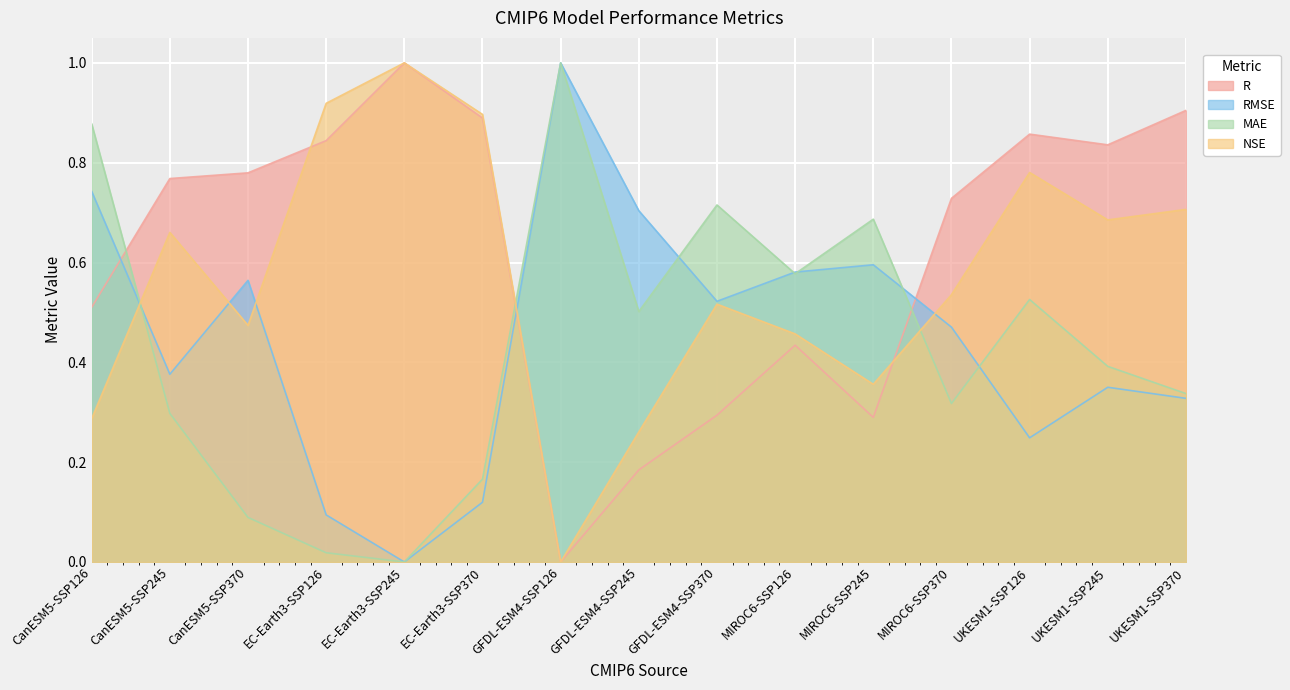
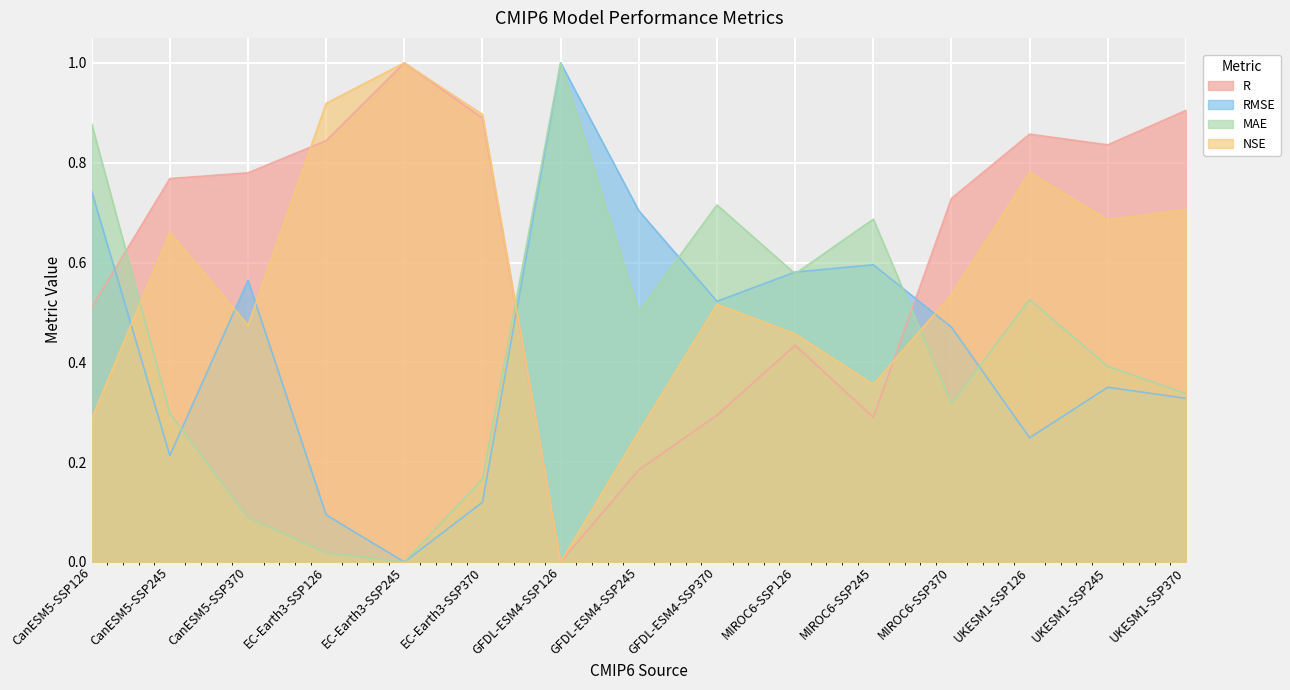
  {
    "RMSE": {
      "CanESM5-SSP126": 0.74,
-     "CanESM5-SSP245": 0.38,
+     "CanESM5-SSP245": 0.21,
      "CanESM5-SSP370": 0.56,
      "EC-Earth3-SSP126": 0.09,
      "EC-Earth3-SSP370": 0.12,
      "GFDL-ESM4-SSP245": 0.70,
      "GFDL-ESM4-SSP370": 0.52,
      "MIROC6-SSP245": 0.60,
      "MIROC6-SSP370": 0.47,
      "UKESM1-SSP126": 0.25,
      "UKESM1-SSP245": 0.35,
      "UKESM1-SSP370": 0.33
    },
    "MAE": {
      "CanESM5-SSP126": 0.88,
      "CanESM5-SSP245": 0.30,
      "CanESM5-SSP370": 0.09,
      "EC-Earth3-SSP126": 0.02,
      "EC-Earth3-SSP370": 0.17,
      "GFDL-ESM4-SSP245": 0.50,
      "GFDL-ESM4-SSP370": 0.72,
      "MIROC6-SSP245": 0.69,
      "MIROC6-SSP370": 0.32,
      "UKESM1-SSP126": 0.53,
      "UKESM1-SSP245": 0.39,
      "UKESM1-SSP370": 0.34
    }
  }
